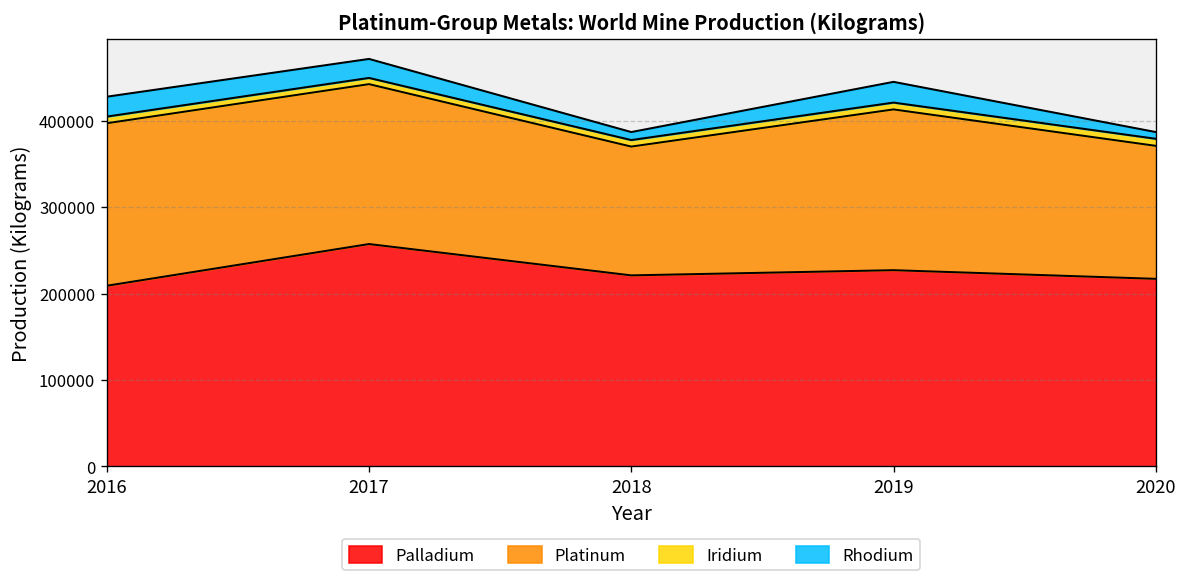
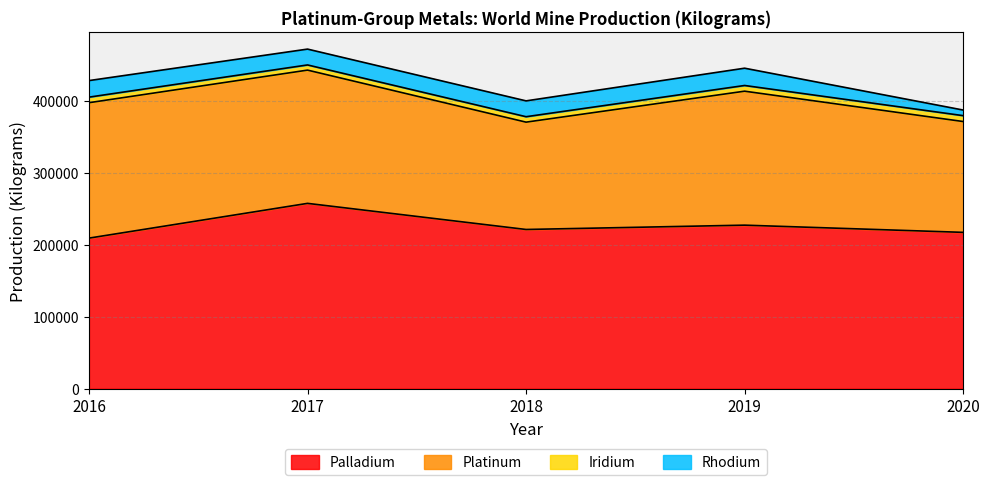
  {
    "Palladium": {
      "2016": 210000,
      "2017": 260000,
      "2018": 220000,
      "2019": 230000,
      "2020": 220000
    },
    "Platinum": {
      "2016": 190000,
      "2017": 190000,
      "2018": 150000,
      "2019": 190000,
      "2020": 150000
    },
    "Iridium": {
      "2016": 10000,
      "2017": 10000,
      "2018": 10000,
      "2019": 10000,
      "2020": 10000
    },
    "Rhodium": {
      "2016": 20000,
      "2017": 20000,
-     "2018": 10000,
+     "2018": 20000,
      "2019": 20000,
      "2020": 10000
    }
  }
